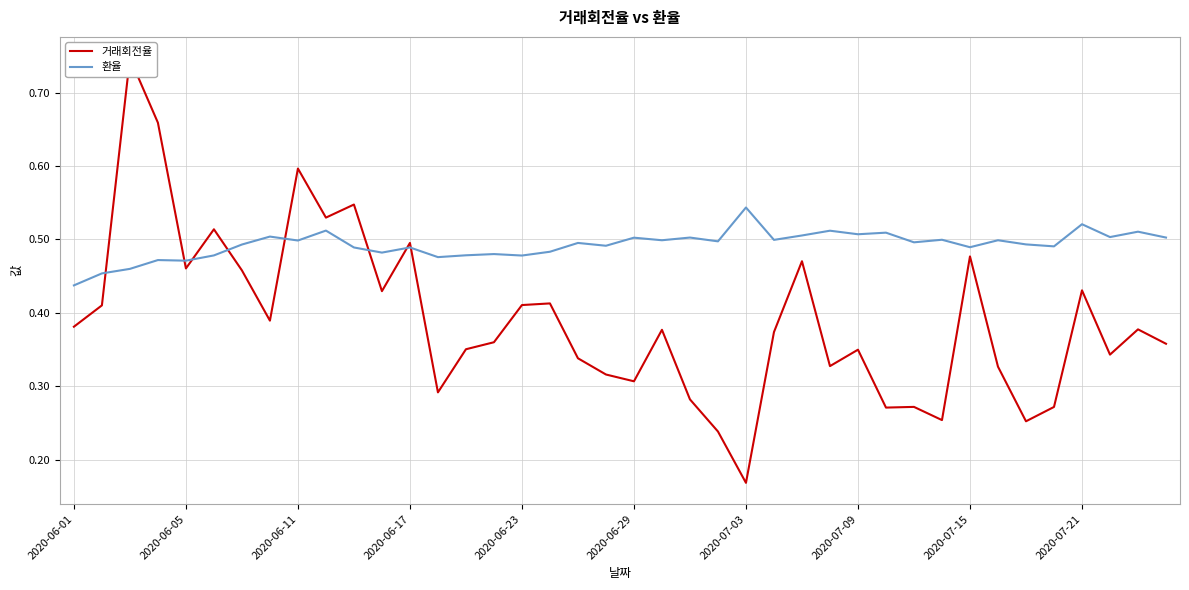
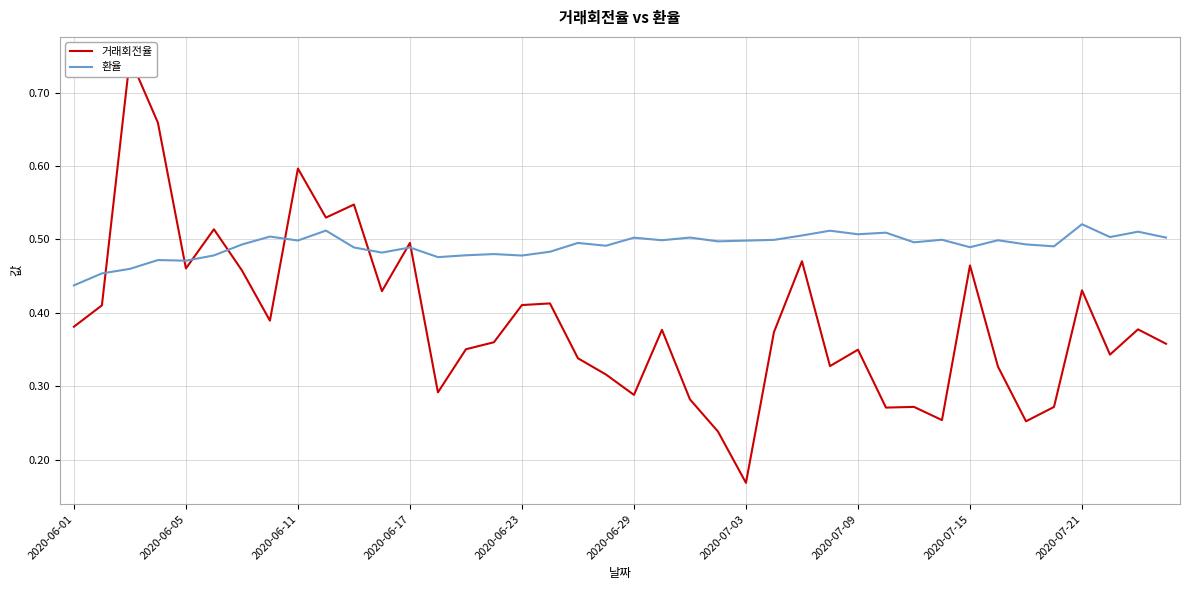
  {
    "거래회전율": {
      "2020-06-01": 0.38,
      "2020-06-05": 0.46,
      "2020-06-11": 0.60,
      "2020-06-17": 0.50,
      "2020-06-23": 0.41,
-     "2020-06-29": 0.31,
+     "2020-06-29": 0.29,
      "2020-07-03": 0.17,
      "2020-07-09": 0.35,
-     "2020-07-15": 0.48,
+     "2020-07-15": 0.46,
      "2020-07-21": 0.43
    },
    "환율": {
      "2020-06-01": 0.44,
      "2020-06-05": 0.47,
      "2020-06-11": 0.50,
      "2020-06-17": 0.49,
      "2020-06-23": 0.48,
      "2020-06-29": 0.50,
-     "2020-07-03": 0.54,
+     "2020-07-03": 0.50,
      "2020-07-09": 0.51,
      "2020-07-15": 0.49,
      "2020-07-21": 0.52
    }
  }
